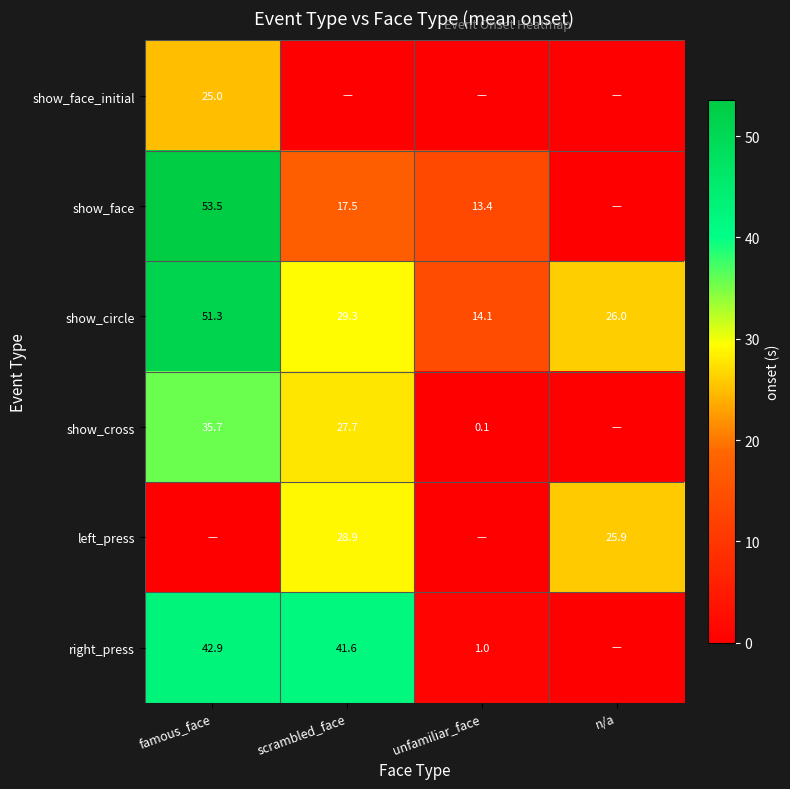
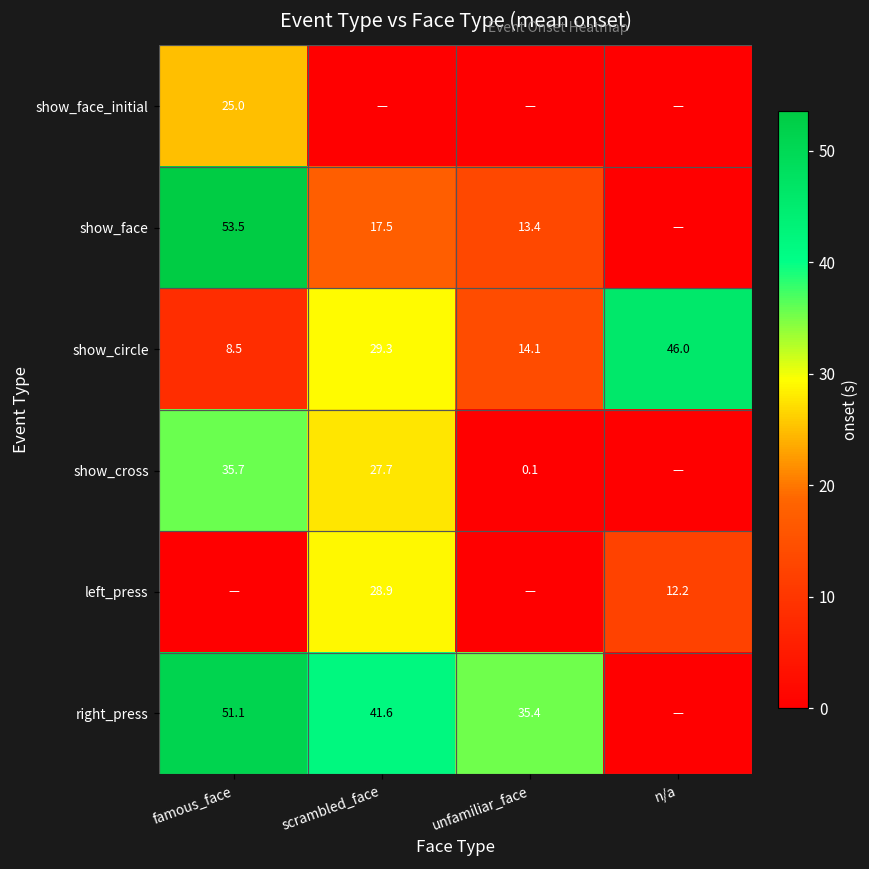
  {
    "show_face_initial": {
      "famous_face": 25.0
    },
    "show_face": {
      "famous_face": 53.5,
      "scrambled_face": 17.5,
      "unfamiliar_face": 13.4
    },
    "show_circle": {
-     "famous_face": 51.3,
+     "famous_face": 8.5,
      "scrambled_face": 29.3,
      "unfamiliar_face": 14.1,
-     "n/a": 26.0
+     "n/a": 46.0
    },
    "show_cross": {
      "famous_face": 35.7,
      "scrambled_face": 27.7,
      "unfamiliar_face": 0.1
    },
    "left_press": {
      "scrambled_face": 28.9,
-     "n/a": 25.9
+     "n/a": 12.2
    },
    "right_press": {
-     "famous_face": 42.9,
+     "famous_face": 51.1,
      "scrambled_face": 41.6,
-     "unfamiliar_face": 1.0
+     "unfamiliar_face": 35.4
    }
  }
